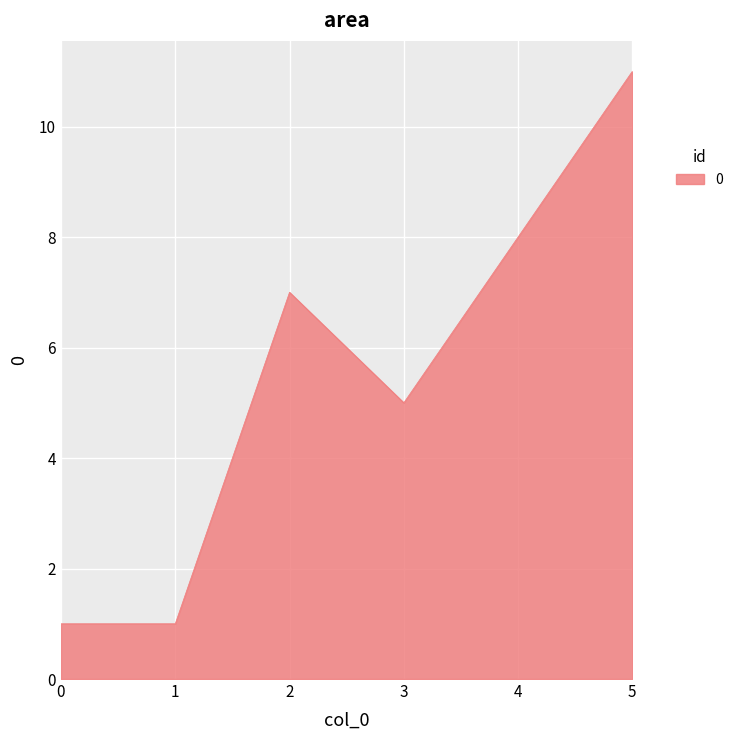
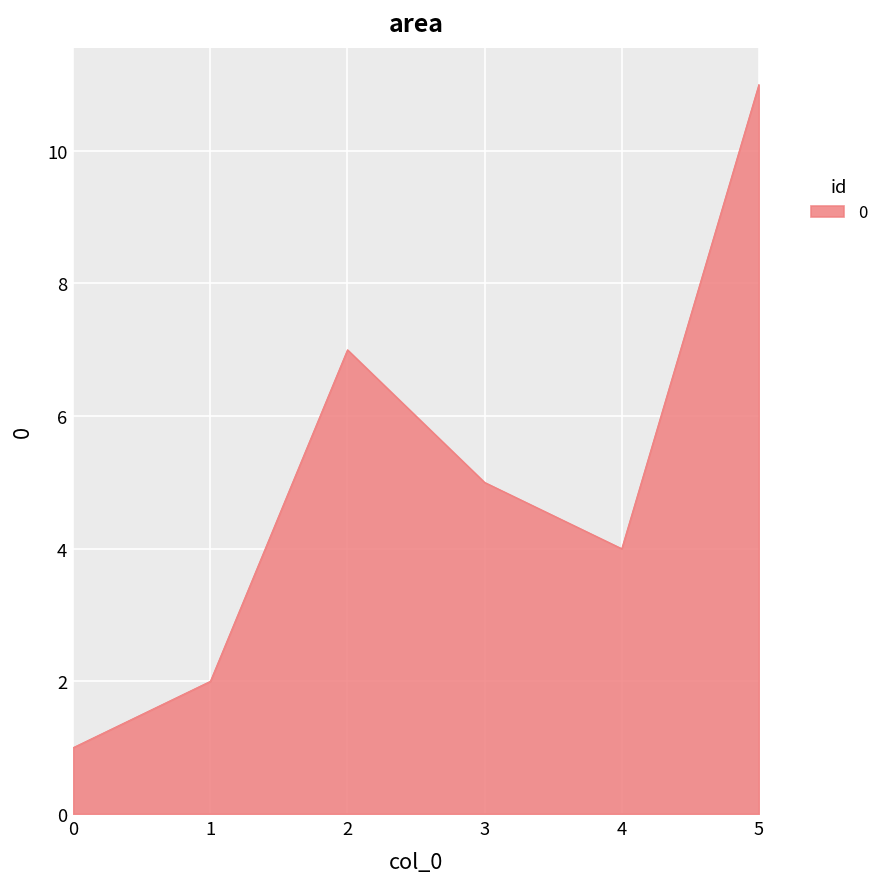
  {
    "0": 1,
-   "1": 1,
+   "1": 2,
    "2": 7,
    "3": 5,
-   "4": 8,
+   "4": 4,
    "5": 11
  }
